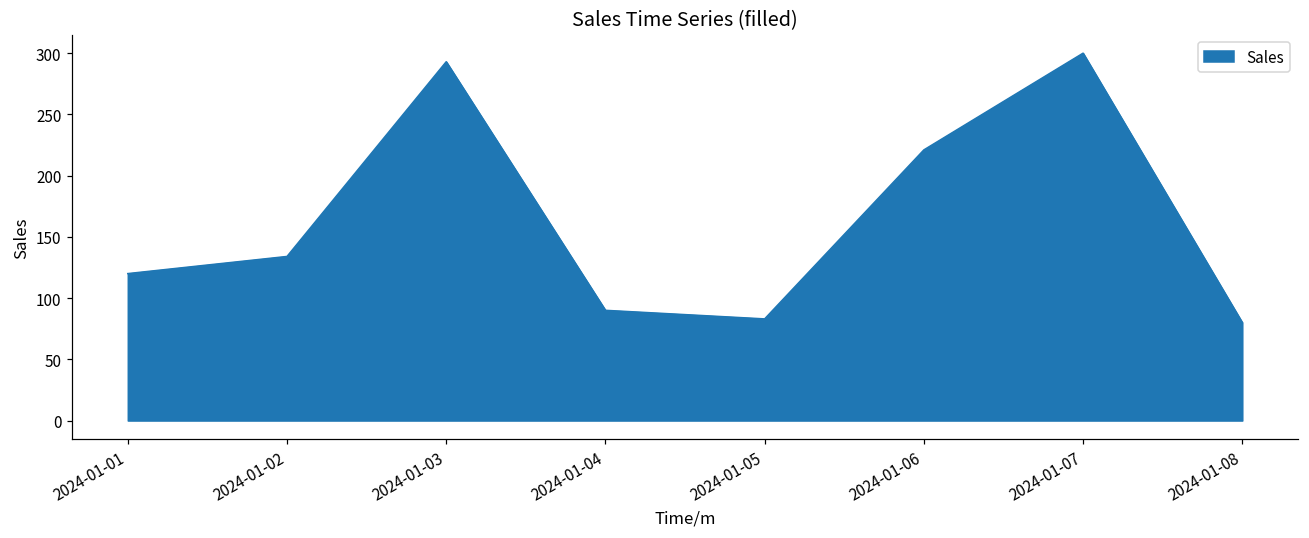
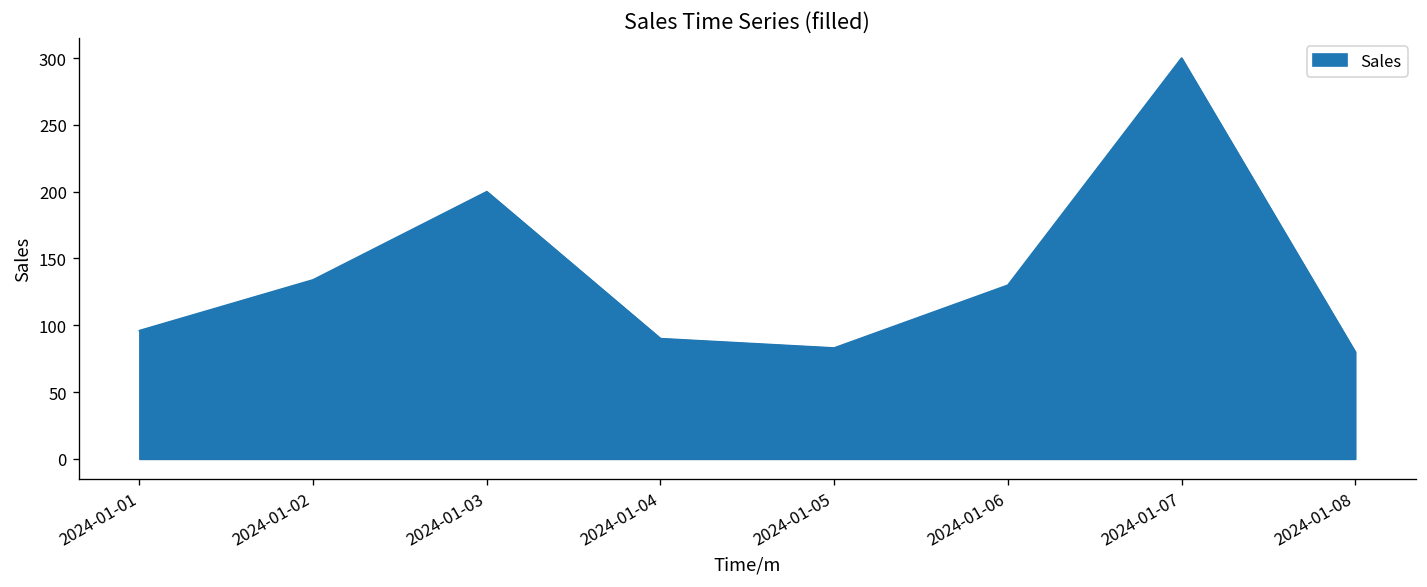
  {
-   "2024-01-01": 120,
+   "2024-01-01": 96,
    "2024-01-02": 134,
-   "2024-01-03": 293,
+   "2024-01-03": 200,
    "2024-01-04": 90,
    "2024-01-05": 83,
-   "2024-01-06": 221,
+   "2024-01-06": 130,
    "2024-01-07": 300,
    "2024-01-08": 80
  }
